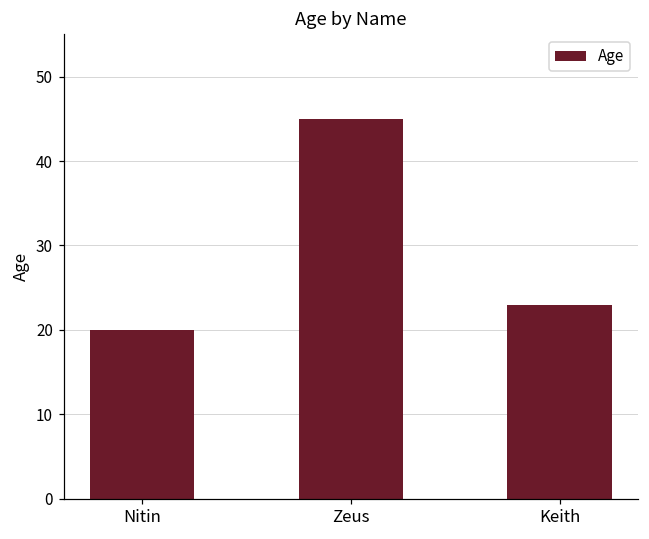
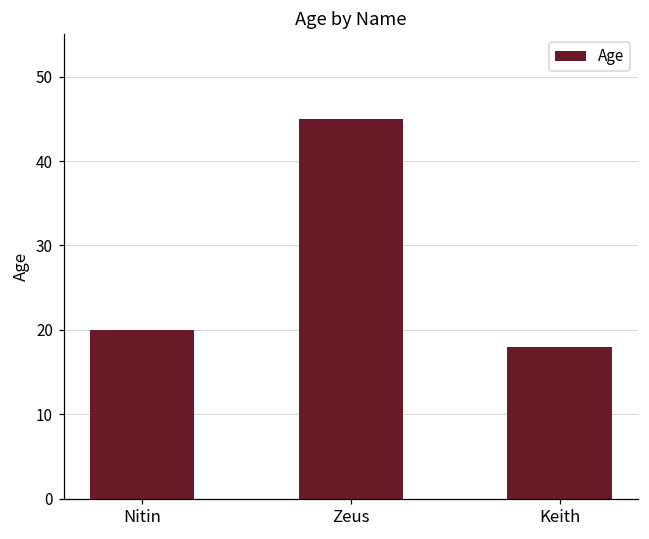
  {
    "Nitin": 20,
    "Zeus": 45,
-   "Keith": 23
+   "Keith": 18
  }
